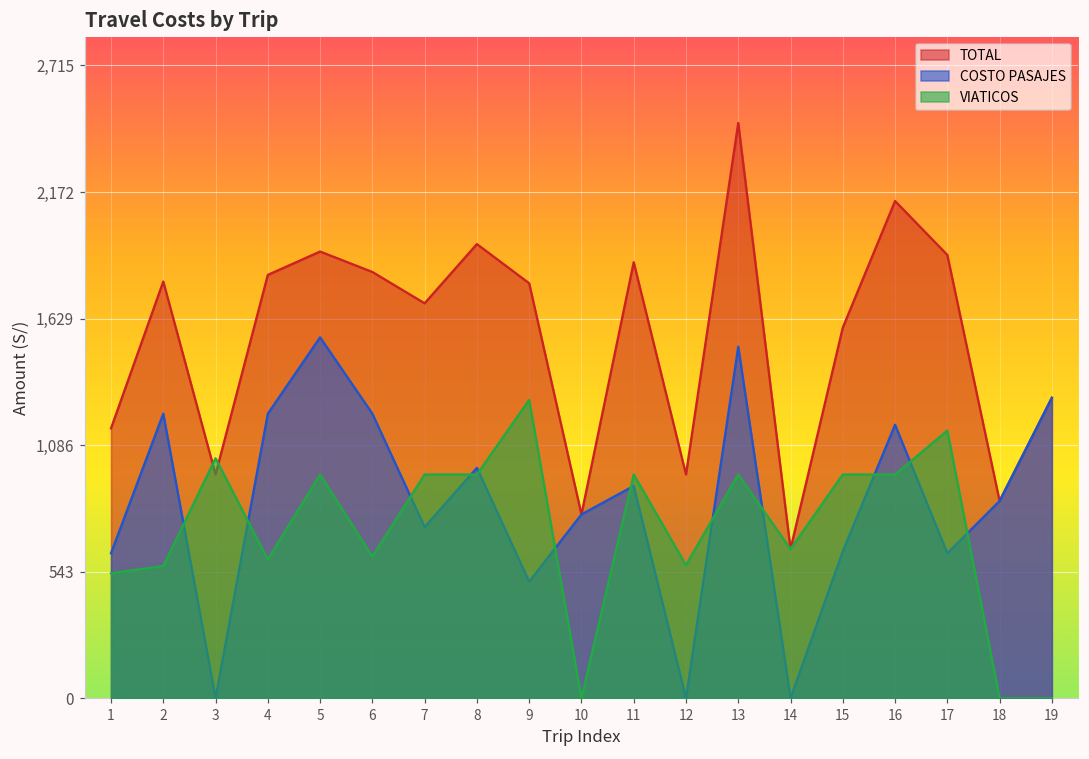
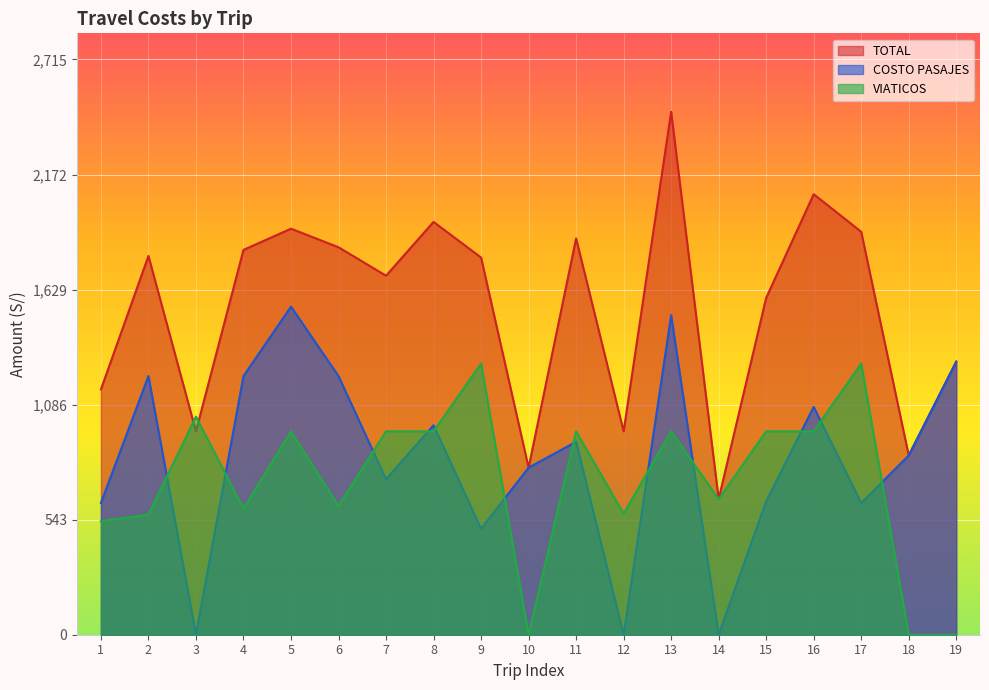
  {
    "TOTAL": {
      "1": "1,160",
      "2": "1,790",
      "3": "960",
      "4": "1,820",
      "5": "1,920",
      "6": "1,830",
      "7": "1,690",
      "8": "1,950",
      "9": "1,780",
      "11": "1,870",
      "12": "960",
      "13": "2,470",
      "15": "1,590",
-     "16": "2,130",
+     "16": "2,080",
      "17": "1,900"
    },
    "COSTO PASAJES": {
      "1": "620",
      "2": "1,220",
      "3": "0",
      "4": "1,220",
      "5": "1,550",
      "6": "1,220",
      "7": "730",
      "8": "990",
      "9": "500",
      "11": "910",
      "12": "0",
      "13": "1,510",
      "14": "0",
      "15": "630",
-     "16": "1,170",
+     "16": "1,080",
      "17": "620"
    },
    "VIATICOS": {
      "1": "540",
      "2": "570",
      "3": "1,030",
      "4": "600",
      "5": "960",
      "6": "610",
      "7": "960",
      "8": "960",
      "9": "1,280",
      "10": "0",
      "11": "960",
      "12": "570",
      "13": "960",
      "15": "960",
      "16": "960",
-     "17": "1,150",
+     "17": "1,280",
      "18": "0",
      "19": "0"
    }
  }
